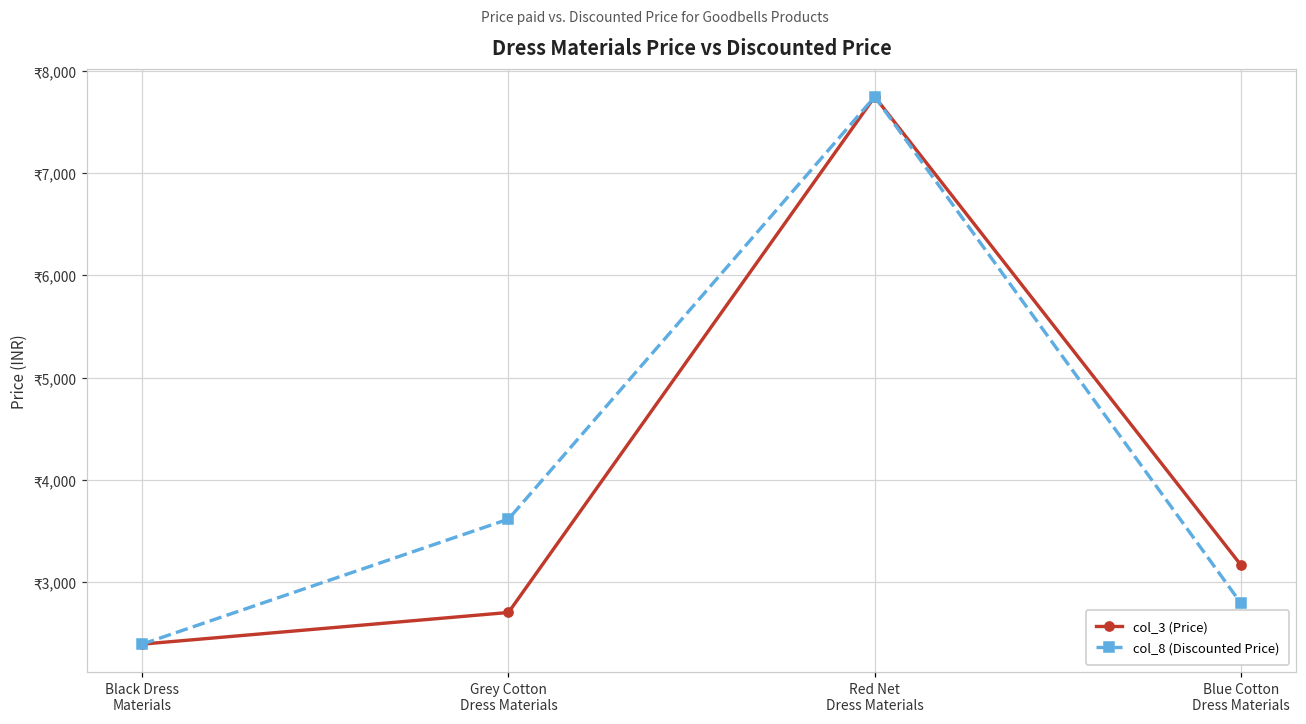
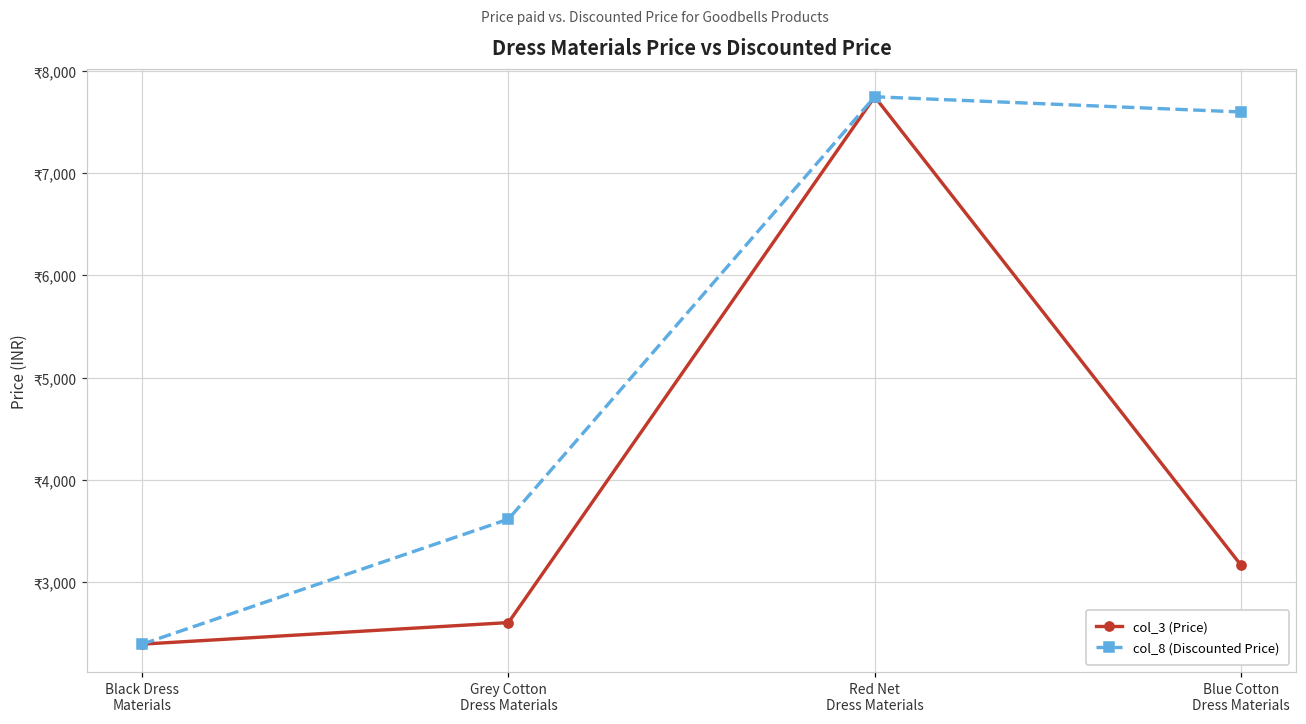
  {
    "col_3 (Price)": {
-     "Grey Cotton Dress Materials": "₹2,700",
+     "Grey Cotton Dress Materials": "₹2,600",
      "Blue Cotton Dress Materials": "₹3,200"
    },
    "col_8 (Discounted Price)": {
      "Grey Cotton Dress Materials": "₹3,600",
-     "Blue Cotton Dress Materials": "₹2,800"
+     "Blue Cotton Dress Materials": "₹7,600"
    }
  }
